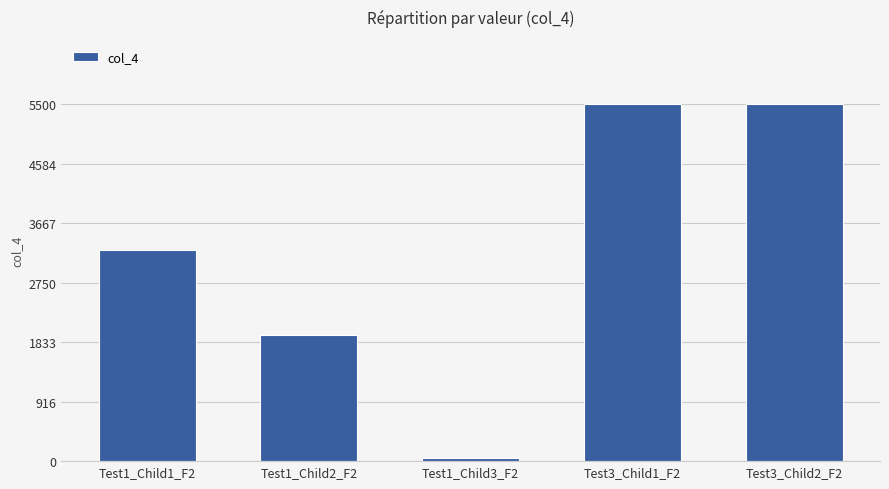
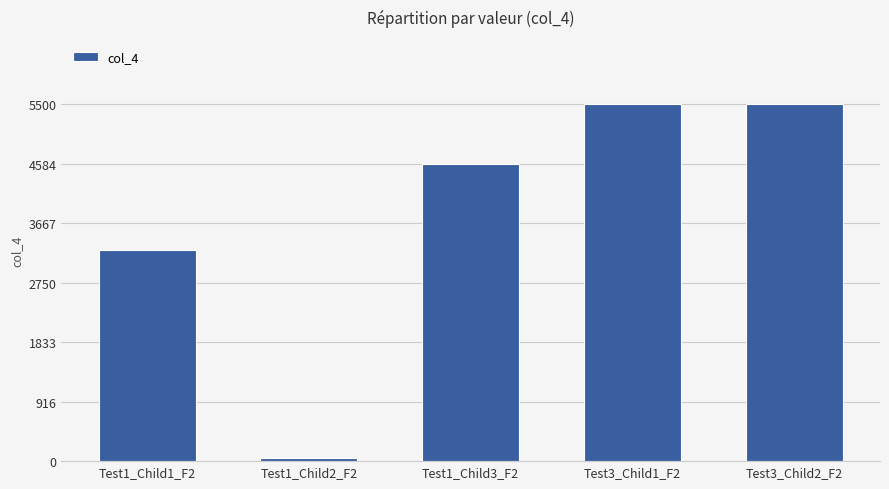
  {
    "Test1_Child1_F2": 3200,
-   "Test1_Child2_F2": 1900,
-   "Test1_Child3_F2": 100,
+   "Test1_Child2_F2": 100,
+   "Test1_Child3_F2": 4600,
    "Test3_Child1_F2": 5500,
    "Test3_Child2_F2": 5500
  }
